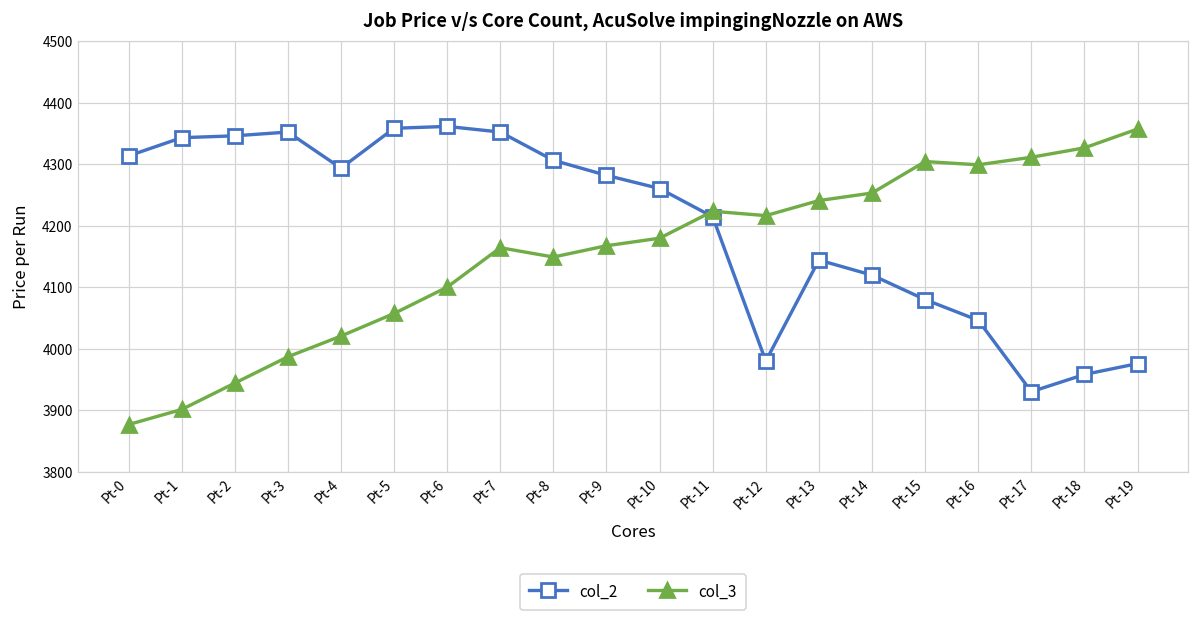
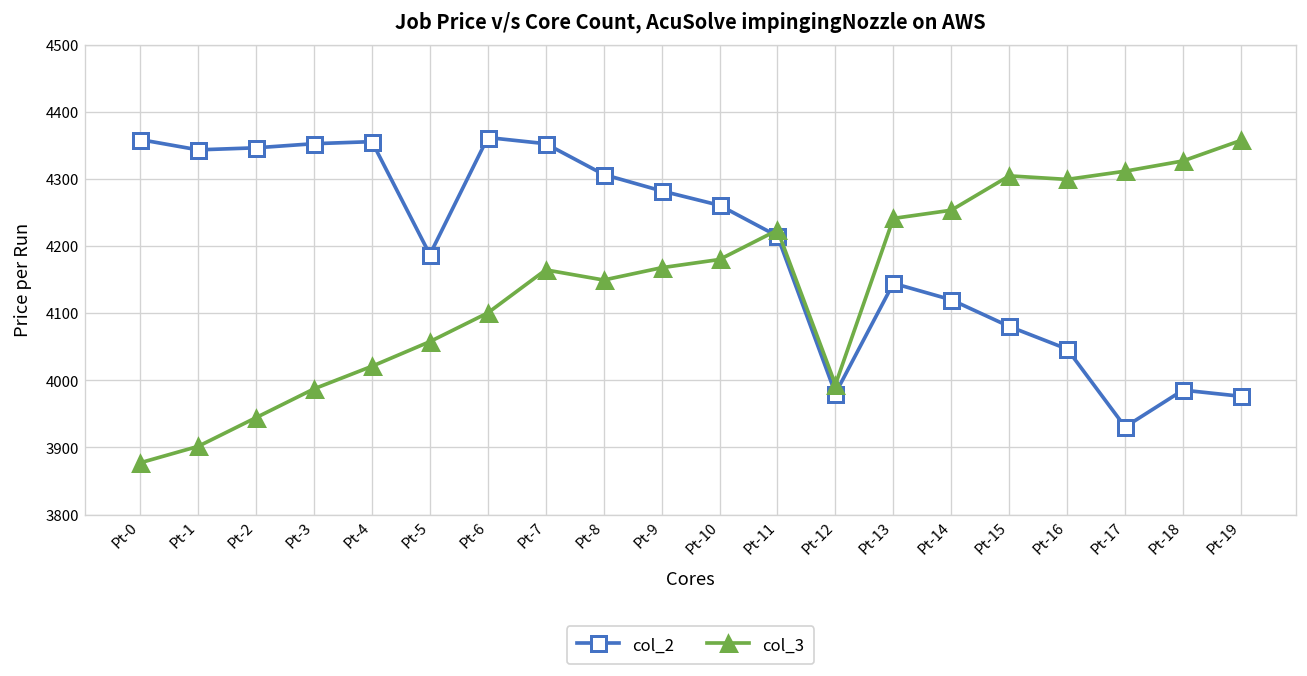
  {
    "col_2": {
-     "Pt-0": 4310,
+     "Pt-0": 4360,
      "Pt-1": 4340,
      "Pt-2": 4350,
      "Pt-3": 4350,
-     "Pt-4": 4290,
-     "Pt-5": 4360,
+     "Pt-4": 4360,
+     "Pt-5": 4190,
      "Pt-6": 4360,
      "Pt-7": 4350,
      "Pt-8": 4310,
      "Pt-9": 4280,
      "Pt-10": 4260,
      "Pt-11": 4210,
      "Pt-12": 3980,
      "Pt-13": 4140,
      "Pt-14": 4120,
      "Pt-15": 4080,
      "Pt-16": 4050,
      "Pt-17": 3930,
-     "Pt-18": 3960,
+     "Pt-18": 3990,
      "Pt-19": 3980
    },
    "col_3": {
      "Pt-0": 3880,
      "Pt-1": 3900,
      "Pt-2": 3940,
      "Pt-3": 3990,
      "Pt-4": 4020,
      "Pt-5": 4060,
      "Pt-6": 4100,
      "Pt-7": 4160,
      "Pt-8": 4150,
      "Pt-9": 4170,
      "Pt-10": 4180,
      "Pt-11": 4220,
-     "Pt-12": 4220,
+     "Pt-12": 3990,
      "Pt-13": 4240,
      "Pt-14": 4250,
      "Pt-15": 4300,
      "Pt-16": 4300,
      "Pt-17": 4310,
      "Pt-18": 4330,
      "Pt-19": 4360
    }
  }
